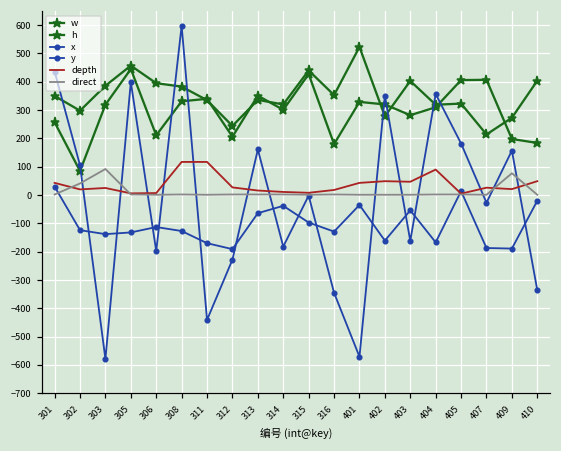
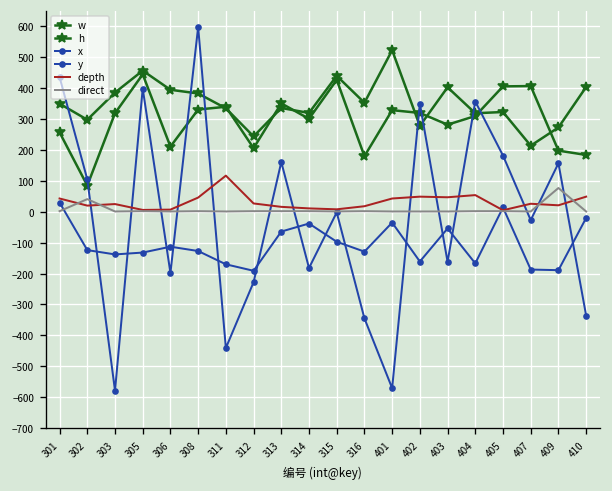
  {
    "depth": {
      "301": 40,
      "302": 20,
      "303": 30,
-     "308": 120,
+     "308": 50,
      "311": 120,
      "312": 30,
      "313": 20,
      "316": 20,
      "401": 40,
      "402": 50,
      "403": 50,
-     "404": 90,
+     "404": 50,
      "407": 30,
      "409": 20,
      "410": 50
    },
    "direct": {
      "301": 0,
      "302": 40,
-     "303": 90,
+     "303": 0,
      "308": 0,
      "311": 0,
      "312": 0,
      "313": 0,
      "316": 0,
      "401": 0,
      "402": 0,
      "403": 0,
      "404": 0,
      "407": 0,
      "409": 80,
      "410": 0
    }
  }
